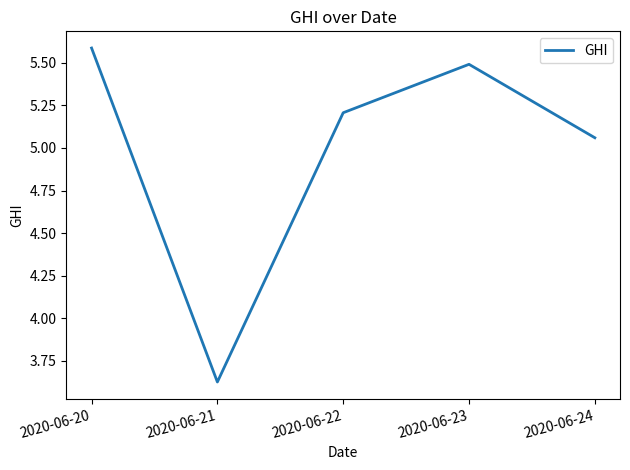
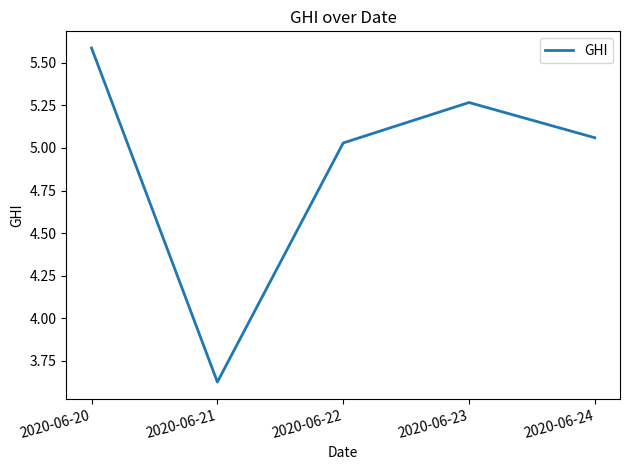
  {
    "2020-06-20": 5.59,
    "2020-06-21": 3.63,
-   "2020-06-22": 5.21,
-   "2020-06-23": 5.49,
+   "2020-06-22": 5.03,
+   "2020-06-23": 5.27,
    "2020-06-24": 5.06
  }
